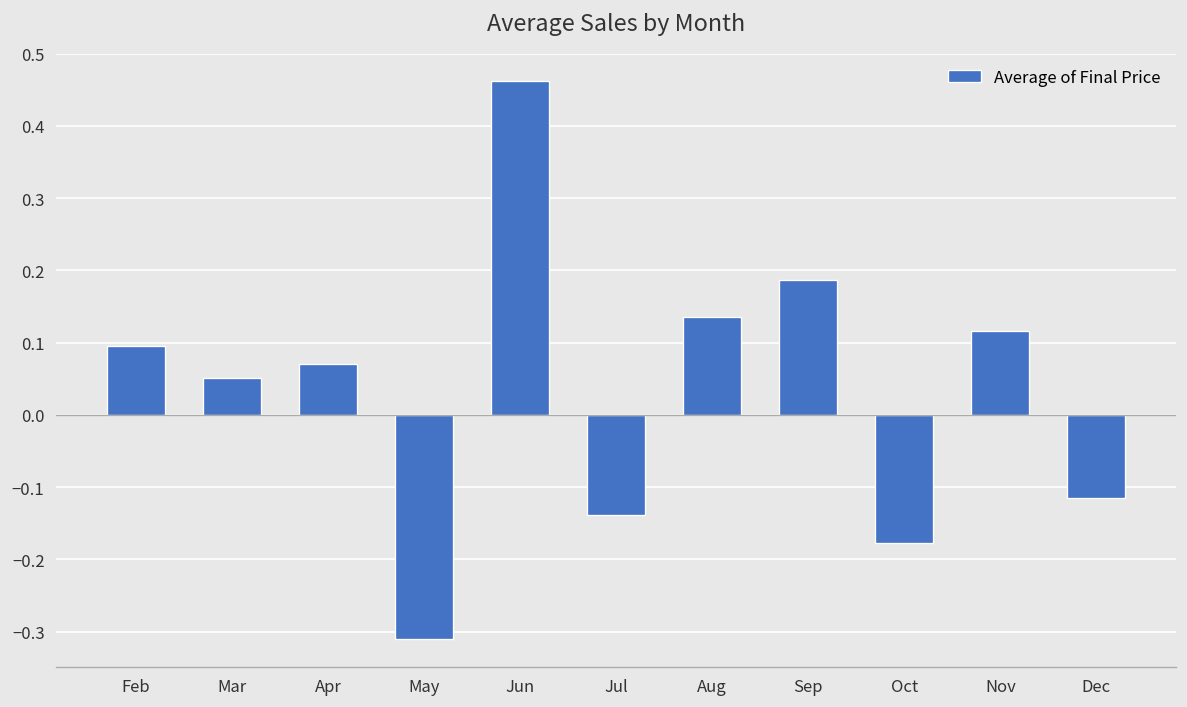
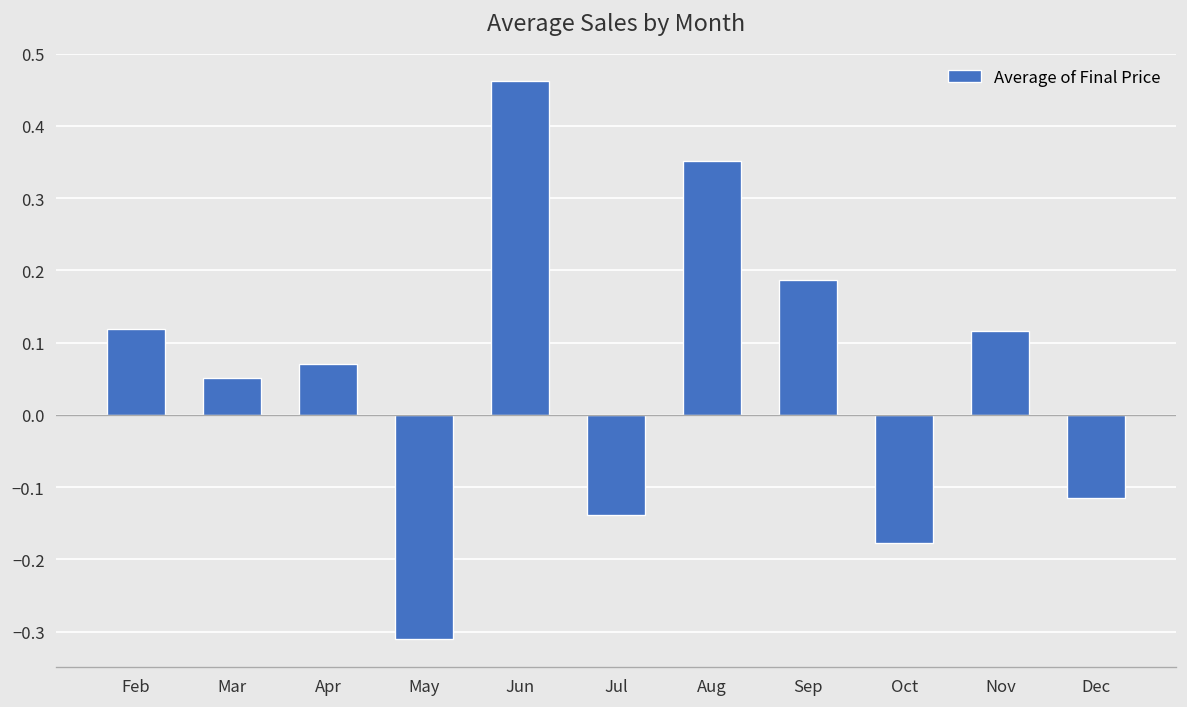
  {
-   "Feb": 0.10,
+   "Feb": 0.12,
    "Mar": 0.05,
    "Apr": 0.07,
    "May": -0.31,
    "Jun": 0.46,
    "Jul": -0.14,
-   "Aug": 0.14,
+   "Aug": 0.35,
    "Sep": 0.19,
    "Oct": -0.18,
    "Nov": 0.12,
    "Dec": -0.11
  }
